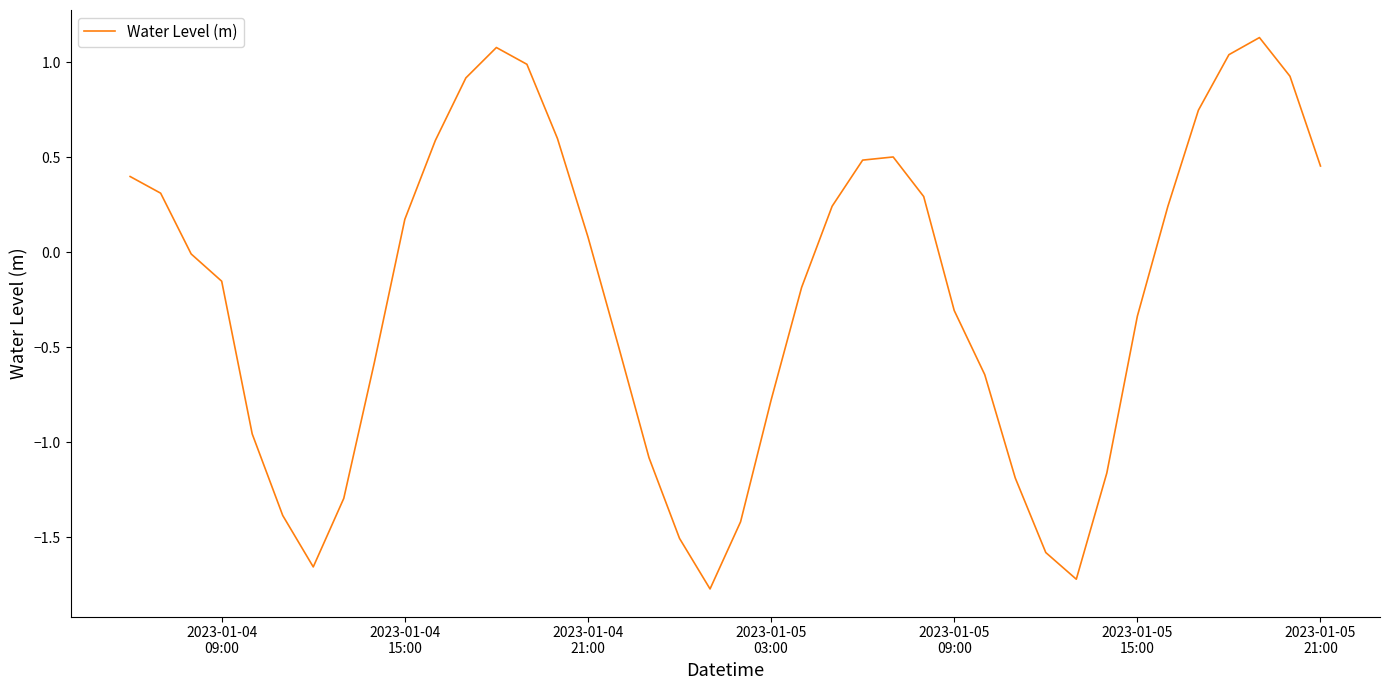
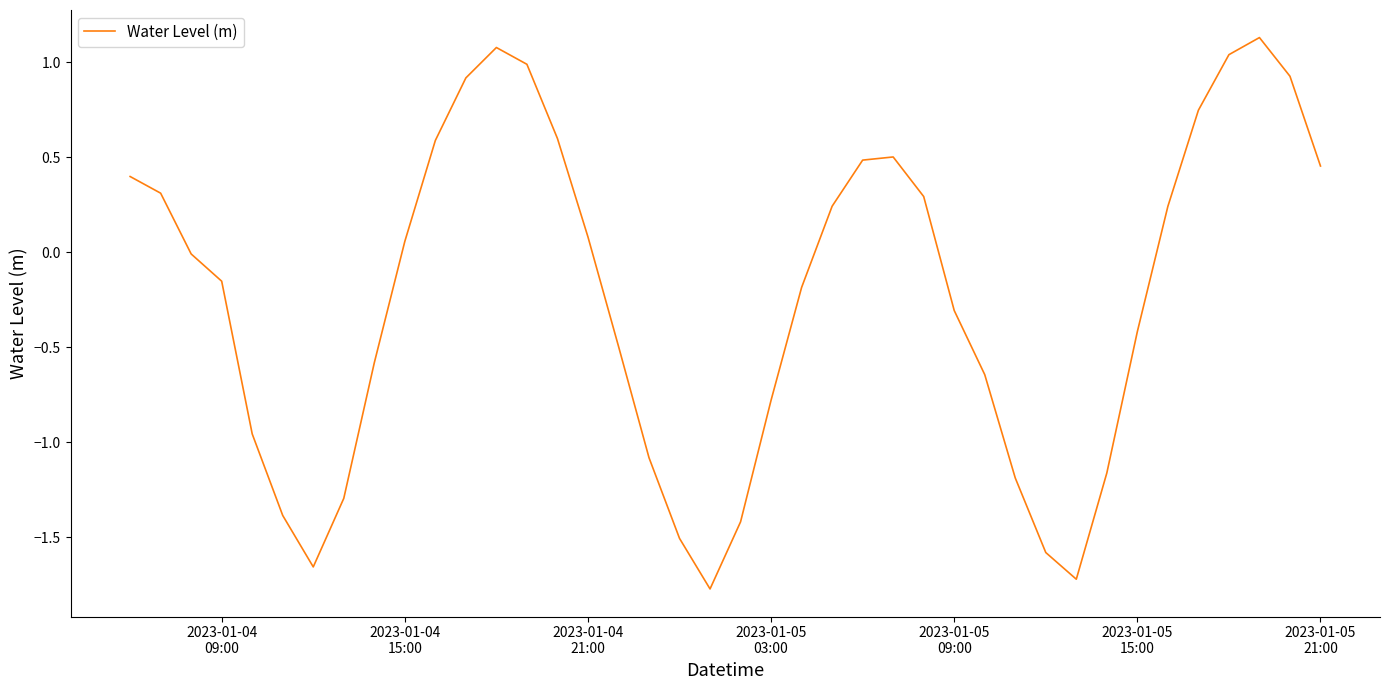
  {
    "2023-01-04 09:00": -0.15,
-   "2023-01-04 15:00": 0.17,
+   "2023-01-04 15:00": 0.06,
    "2023-01-04 21:00": 0.08,
    "2023-01-05 03:00": -0.78,
    "2023-01-05 09:00": -0.31,
-   "2023-01-05 15:00": -0.34,
+   "2023-01-05 15:00": -0.42,
    "2023-01-05 21:00": 0.45
  }
